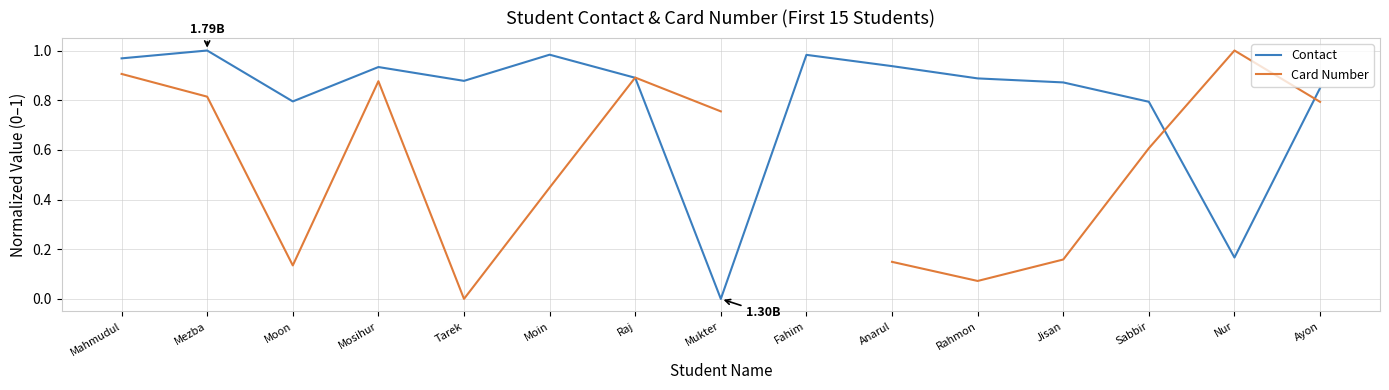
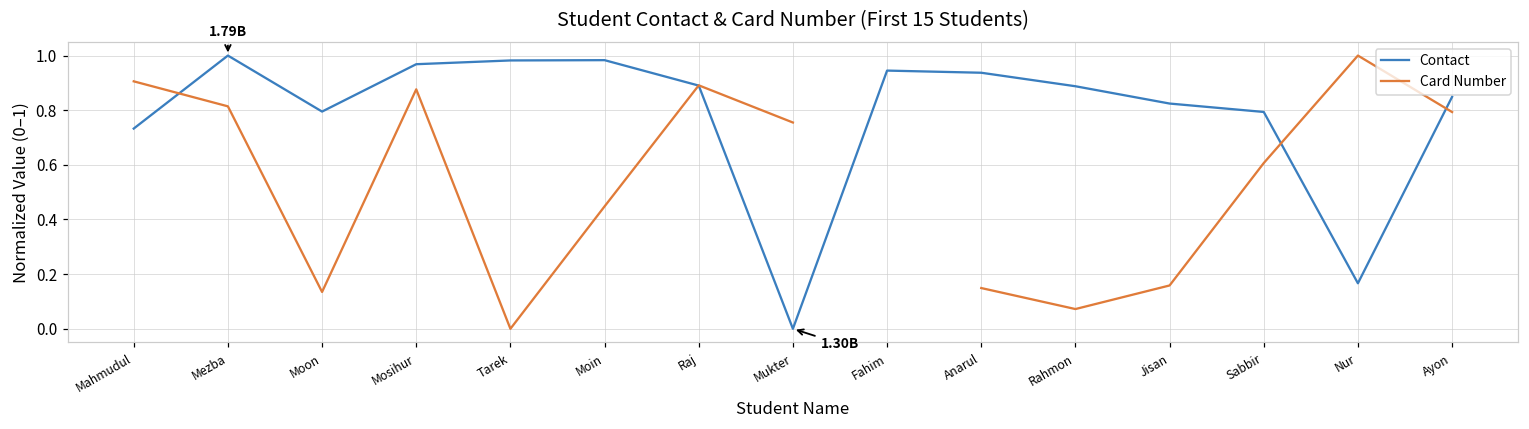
  {
    "Contact": {
-     "Mahmudul": 0.97,
+     "Mahmudul": 0.73,
      "Moon": 0.79,
-     "Mosihur": 0.93,
-     "Tarek": 0.88,
+     "Mosihur": 0.97,
+     "Tarek": 0.98,
      "Moin": 0.98,
-     "Fahim": 0.98,
+     "Fahim": 0.94,
      "Anarul": 0.94,
      "Rahmon": 0.89,
-     "Jisan": 0.87,
+     "Jisan": 0.82,
      "Sabbir": 0.79,
      "Nur": 0.17,
      "Ayon": 0.85
    },
    "Card Number": {
      "Mahmudul": 0.91,
      "Mezba": 0.81,
      "Moon": 0.13,
      "Mosihur": 0.88,
      "Tarek": 0.00,
      "Moin": 0.45,
      "Mukter": 0.75,
      "Anarul": 0.15,
      "Rahmon": 0.07,
      "Jisan": 0.16,
      "Sabbir": 0.61,
      "Nur": 1.00,
      "Ayon": 0.79
    }
  }
